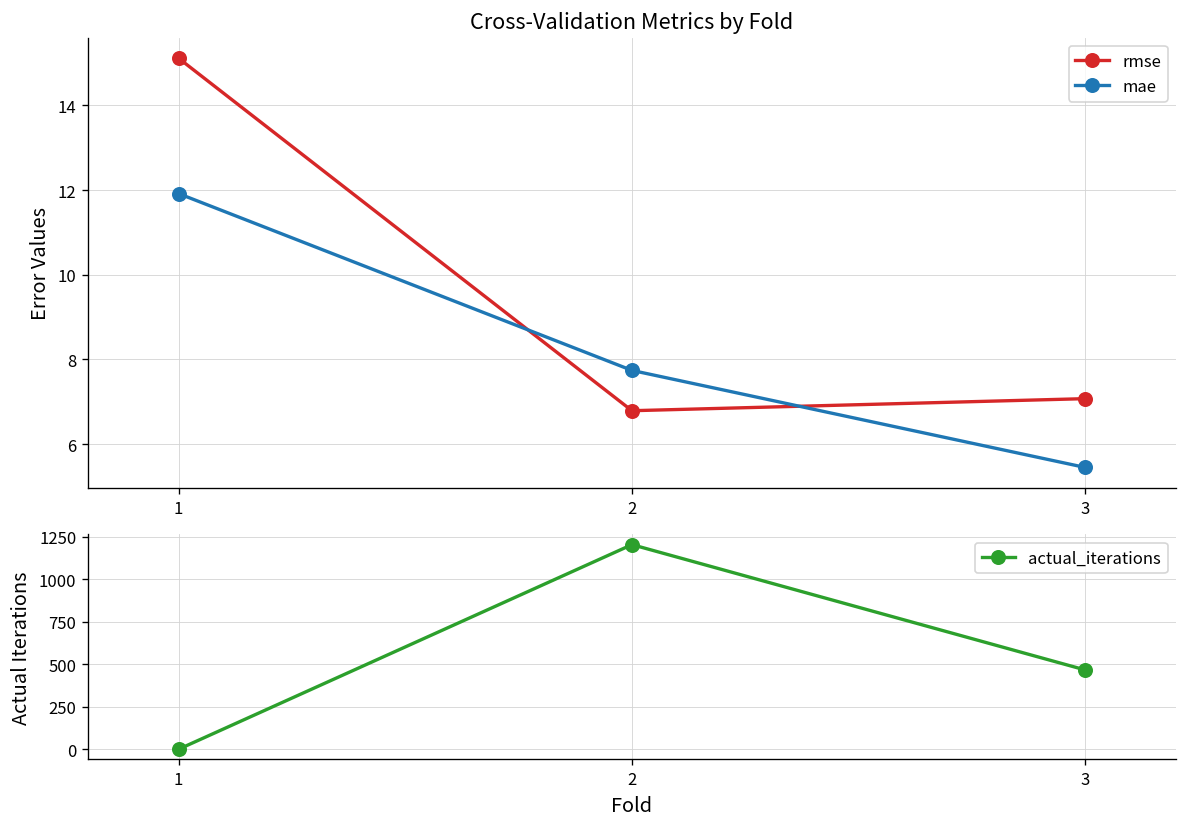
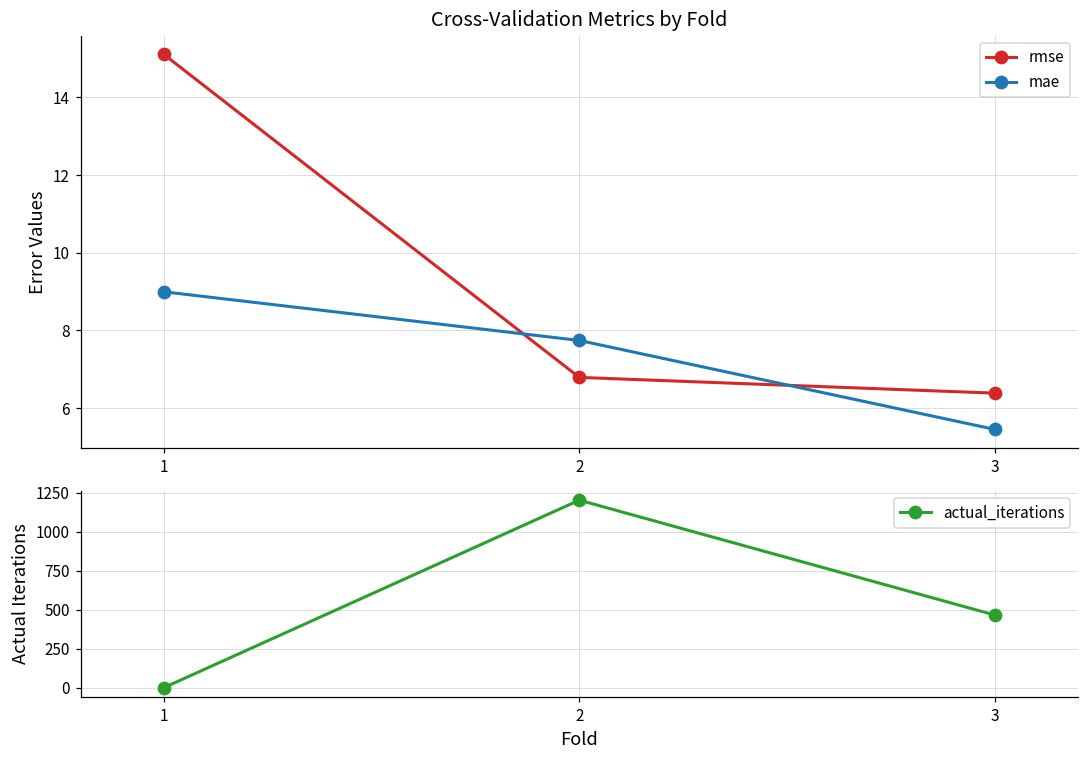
  {
    "Cross-Validation Metrics by Fold": {
      "rmse": {
        "1": 15.1,
        "2": 6.8,
-       "3": 7.1
+       "3": 6.4
      },
      "mae": {
-       "1": 11.9,
+       "1": 9.0,
        "2": 7.7,
        "3": 5.5
      }
    }
  }
